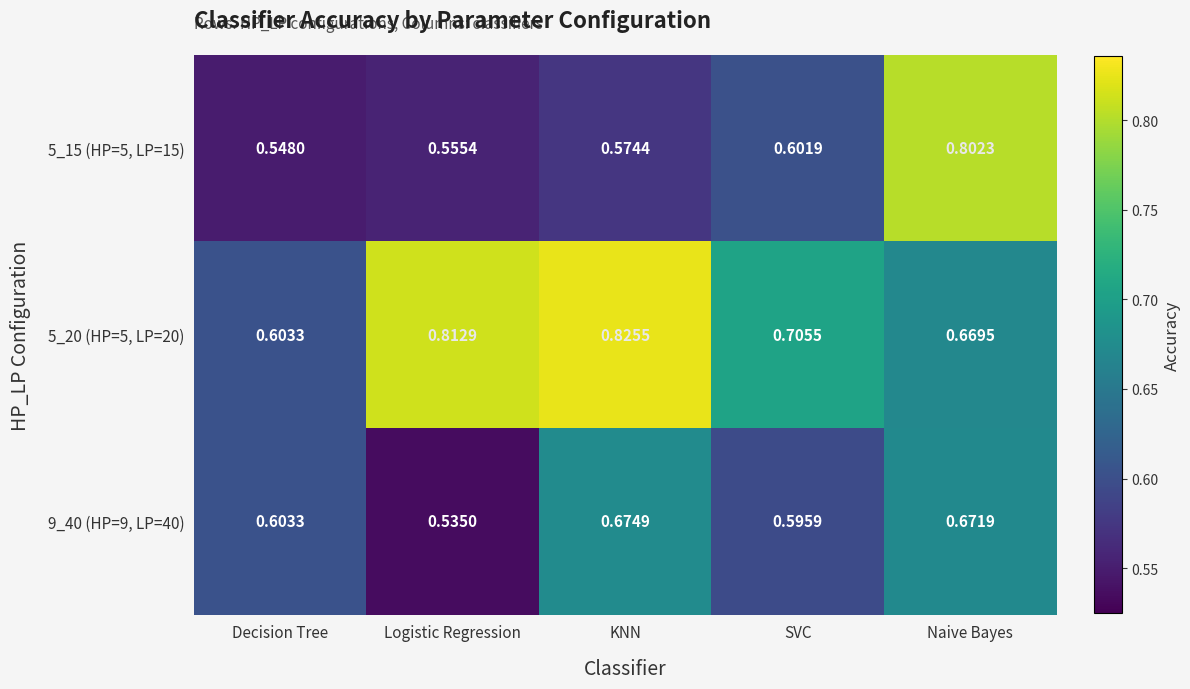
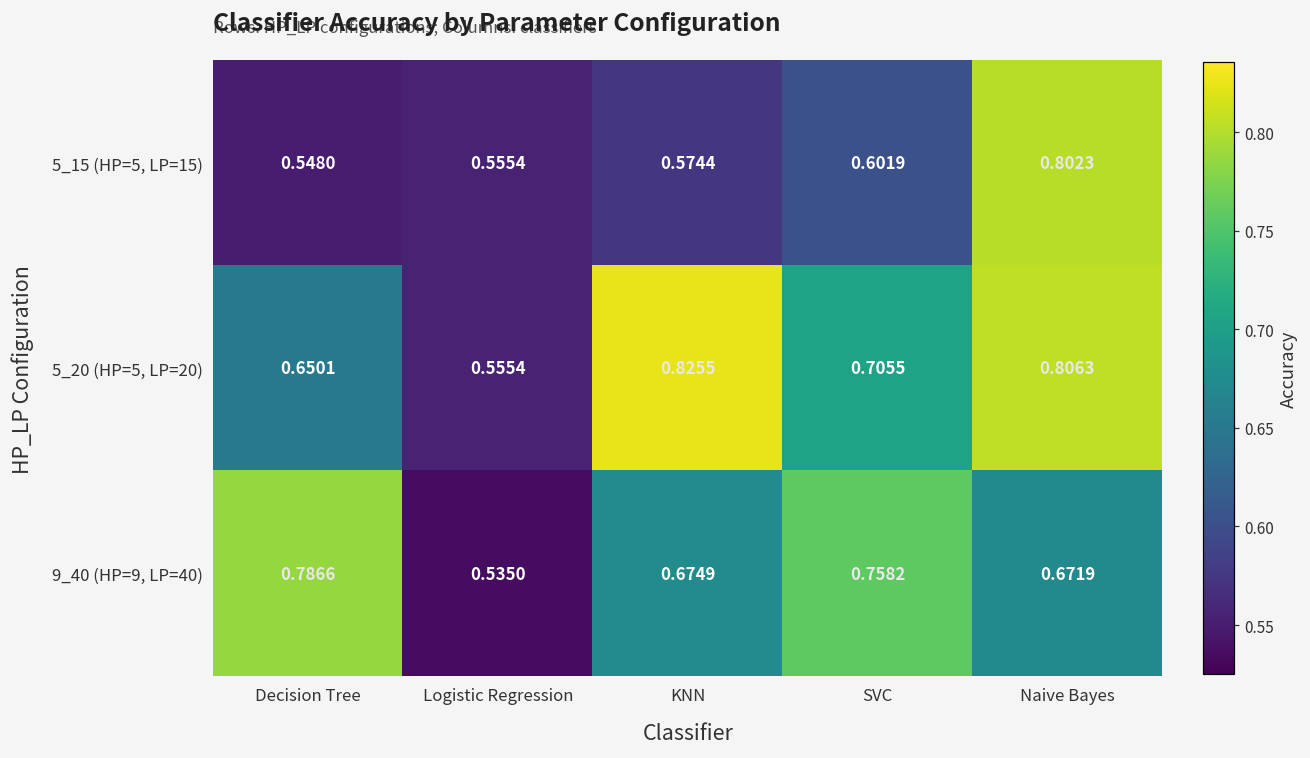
  {
    "5_20 (HP=5, LP=20)": {
-     "Decision Tree": 0.6033,
-     "Logistic Regression": 0.8129,
-     "Naive Bayes": 0.6695
+     "Decision Tree": 0.6501,
+     "Logistic Regression": 0.5554,
+     "Naive Bayes": 0.8063
    },
    "9_40 (HP=9, LP=40)": {
-     "Decision Tree": 0.6033,
-     "SVC": 0.5959
+     "Decision Tree": 0.7866,
+     "SVC": 0.7582
    }
  }
